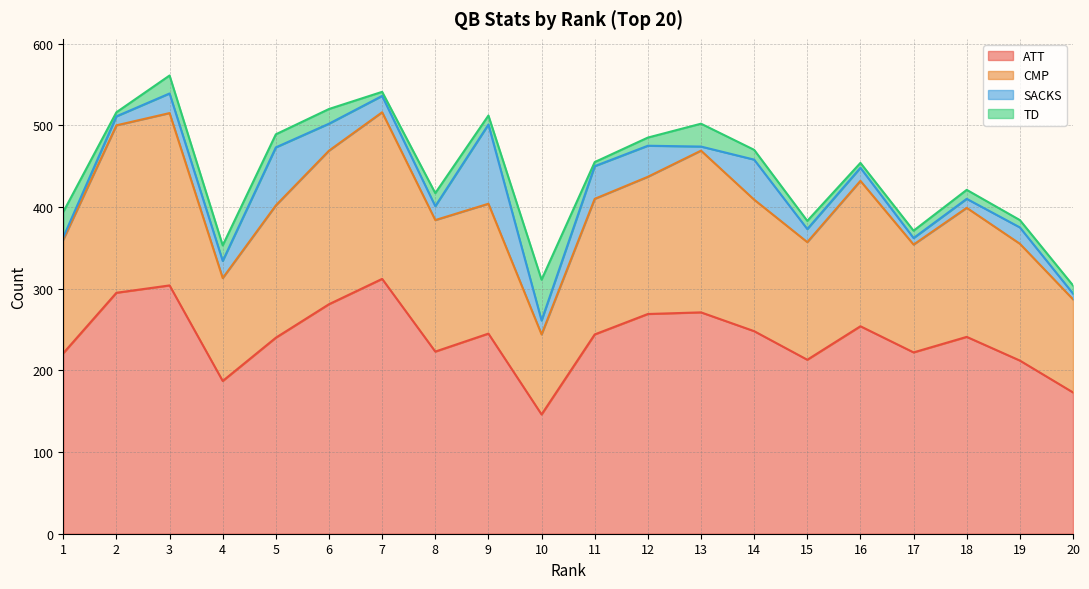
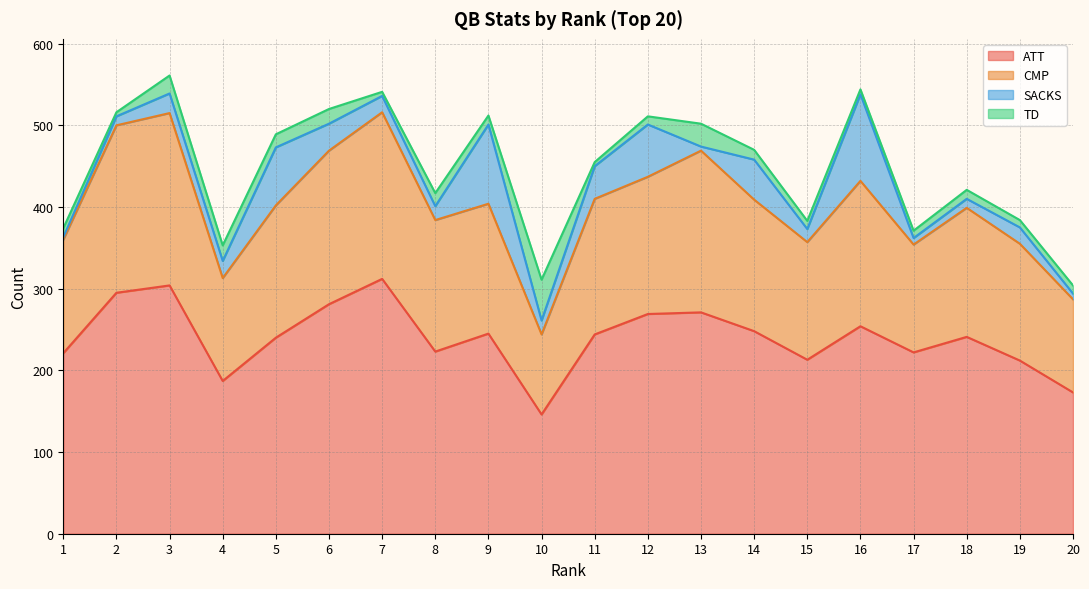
  {
    "SACKS": {
      "2": 10,
      "3": 20,
      "4": 20,
      "5": 70,
      "6": 30,
      "7": 20,
      "8": 20,
      "9": 100,
      "10": 20,
      "11": 40,
-     "12": 40,
+     "12": 60,
      "13": 10,
      "14": 50,
      "15": 20,
-     "16": 20,
+     "16": 110,
      "17": 10,
      "18": 10,
      "19": 20,
      "20": 10
    },
    "TD": {
-     "1": 30,
+     "1": 10,
      "2": 10,
      "3": 20,
      "4": 20,
      "5": 20,
      "6": 20,
      "7": 10,
      "8": 20,
      "9": 10,
      "10": 50,
      "11": 10,
      "12": 10,
      "13": 30,
      "14": 10,
      "15": 10,
      "16": 10,
      "17": 10,
      "18": 10,
      "19": 10,
      "20": 10
    }
  }
